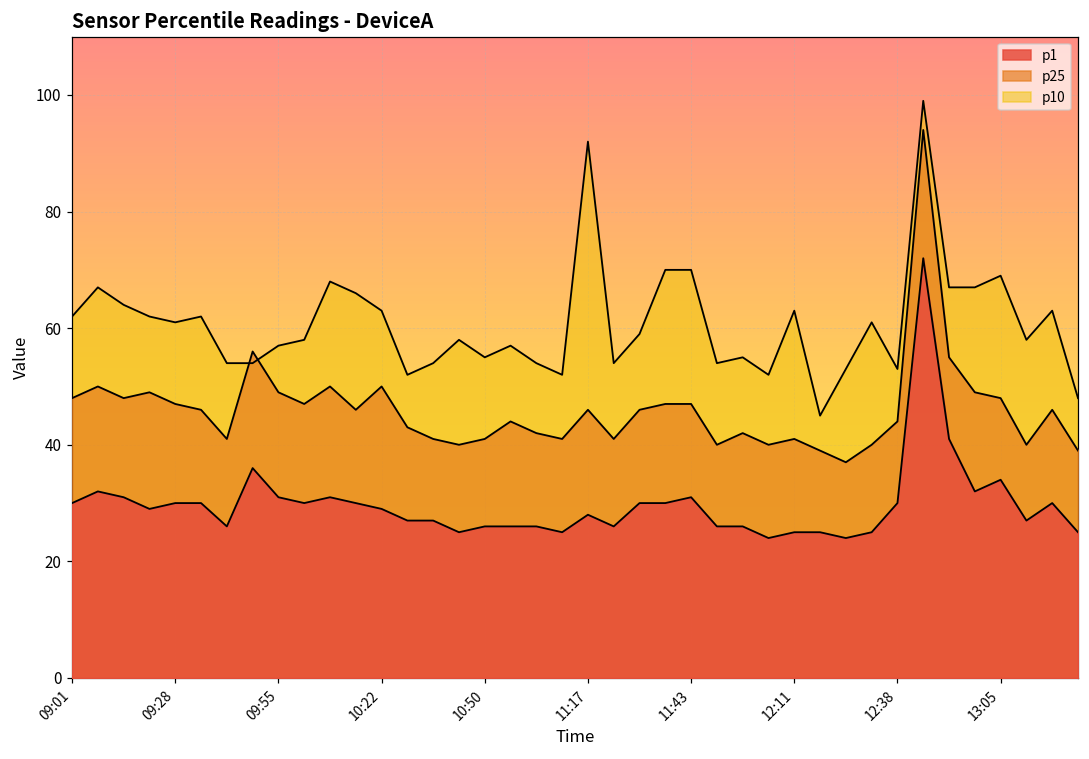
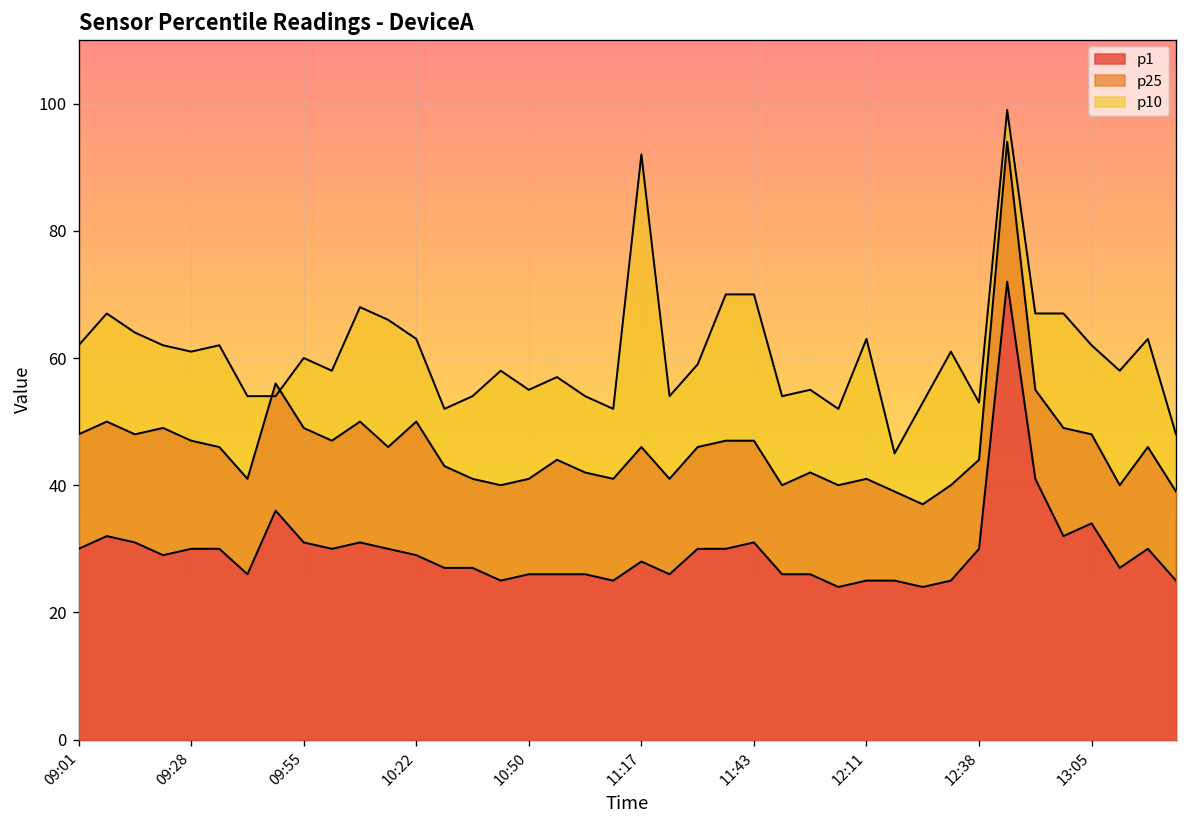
  {
    "p10": {
      "09:01": 62,
      "09:28": 61,
-     "09:55": 57,
+     "09:55": 60,
      "10:22": 63,
      "10:50": 55,
      "11:17": 92,
      "11:43": 70,
      "12:11": 63,
      "12:38": 53,
-     "13:05": 69
+     "13:05": 62
    }
  }
